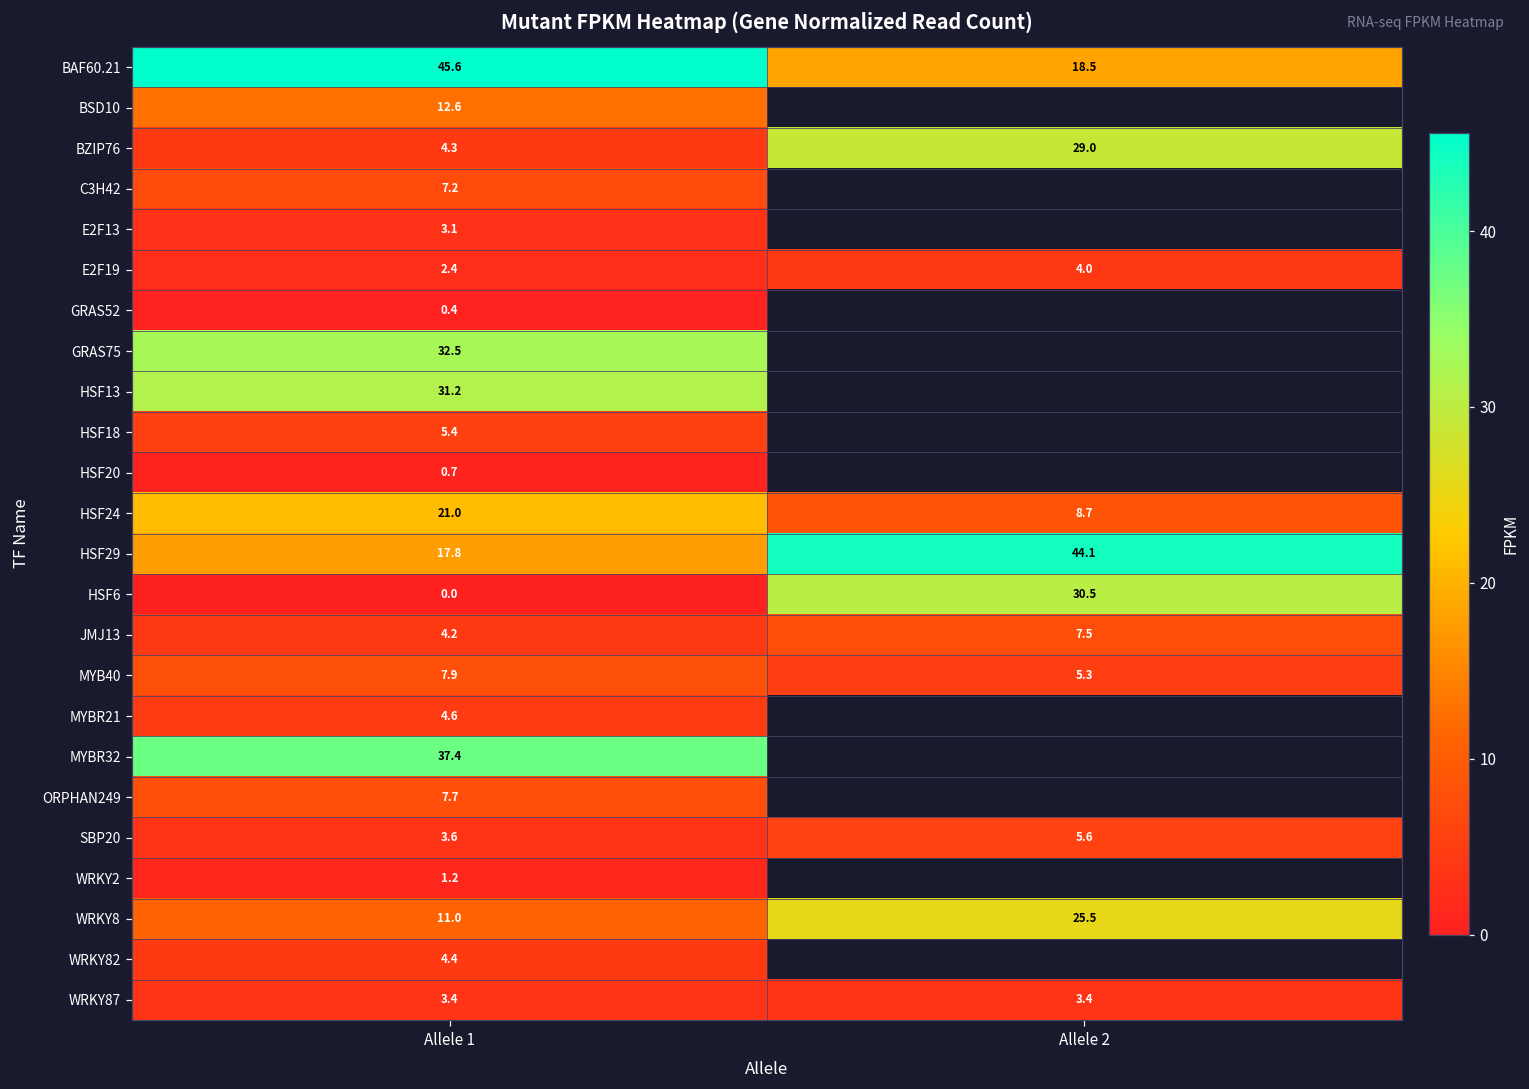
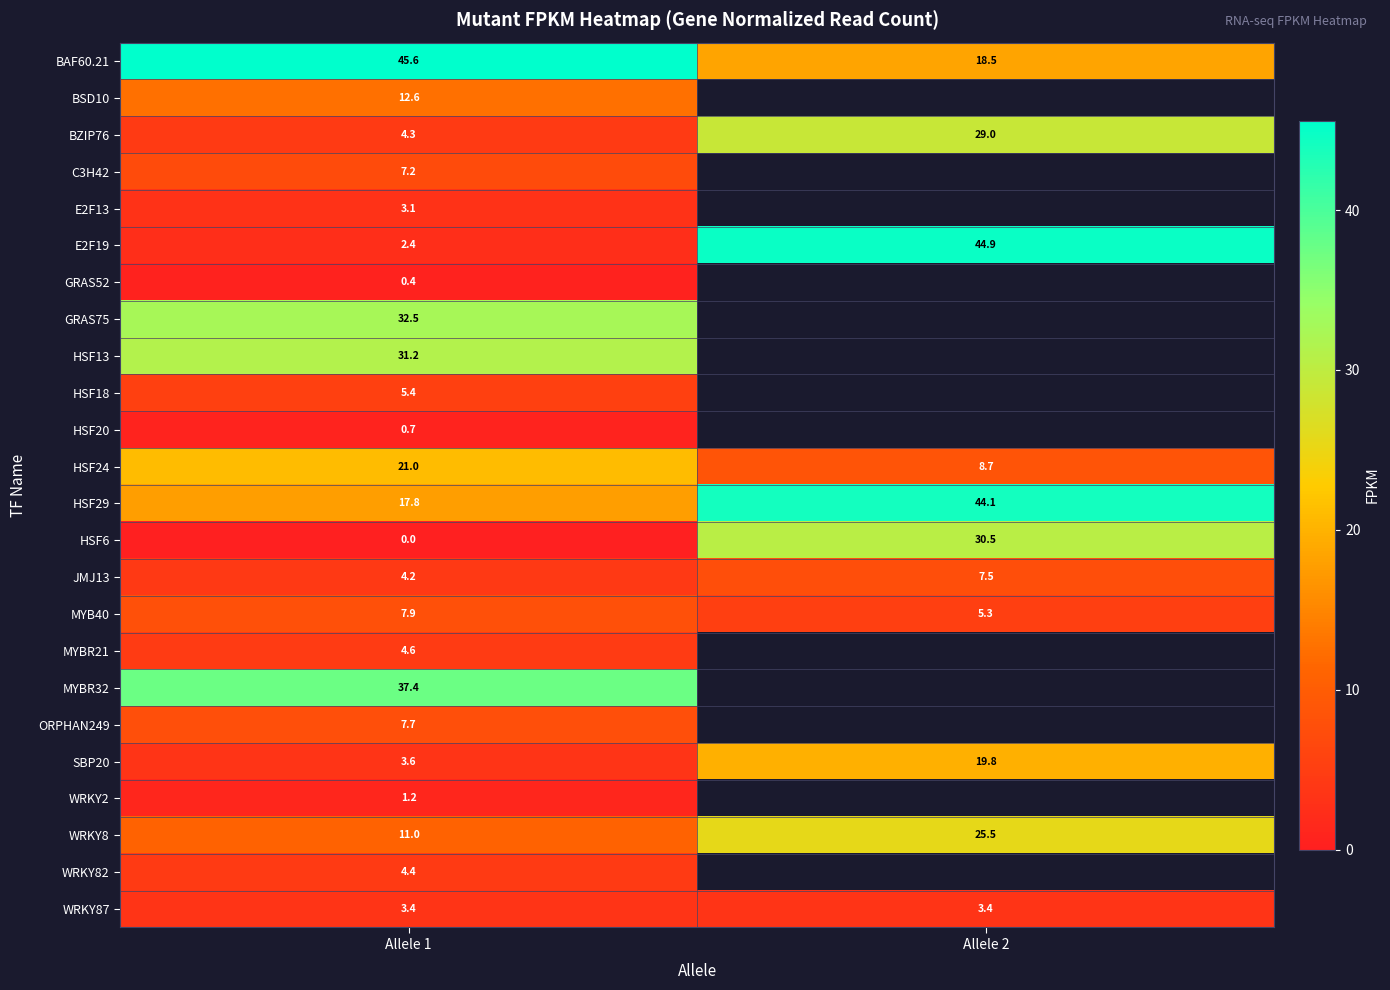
  {
    "BAF60.21": {
      "Allele 1": 45.6,
      "Allele 2": 18.5
    },
    "BSD10": {
      "Allele 1": 12.6
    },
    "BZIP76": {
      "Allele 1": 4.3,
      "Allele 2": 29.0
    },
    "C3H42": {
      "Allele 1": 7.2
    },
    "E2F13": {
      "Allele 1": 3.1
    },
    "E2F19": {
      "Allele 1": 2.4,
-     "Allele 2": 4.0
+     "Allele 2": 44.9
    },
    "GRAS52": {
      "Allele 1": 0.4
    },
    "GRAS75": {
      "Allele 1": 32.5
    },
    "HSF13": {
      "Allele 1": 31.2
    },
    "HSF18": {
      "Allele 1": 5.4
    },
    "HSF20": {
      "Allele 1": 0.7
    },
    "HSF24": {
      "Allele 1": 21.0,
      "Allele 2": 8.7
    },
    "HSF29": {
      "Allele 1": 17.8,
      "Allele 2": 44.1
    },
    "HSF6": {
      "Allele 1": 0.0,
      "Allele 2": 30.5
    },
    "JMJ13": {
      "Allele 1": 4.2,
      "Allele 2": 7.5
    },
    "MYB40": {
      "Allele 1": 7.9,
      "Allele 2": 5.3
    },
    "MYBR21": {
      "Allele 1": 4.6
    },
    "MYBR32": {
      "Allele 1": 37.4
    },
    "ORPHAN249": {
      "Allele 1": 7.7
    },
    "SBP20": {
      "Allele 1": 3.6,
-     "Allele 2": 5.6
+     "Allele 2": 19.8
    },
    "WRKY2": {
      "Allele 1": 1.2
    },
    "WRKY8": {
      "Allele 1": 11.0,
      "Allele 2": 25.5
    },
    "WRKY82": {
      "Allele 1": 4.4
    },
    "WRKY87": {
      "Allele 1": 3.4,
      "Allele 2": 3.4
    }
  }
